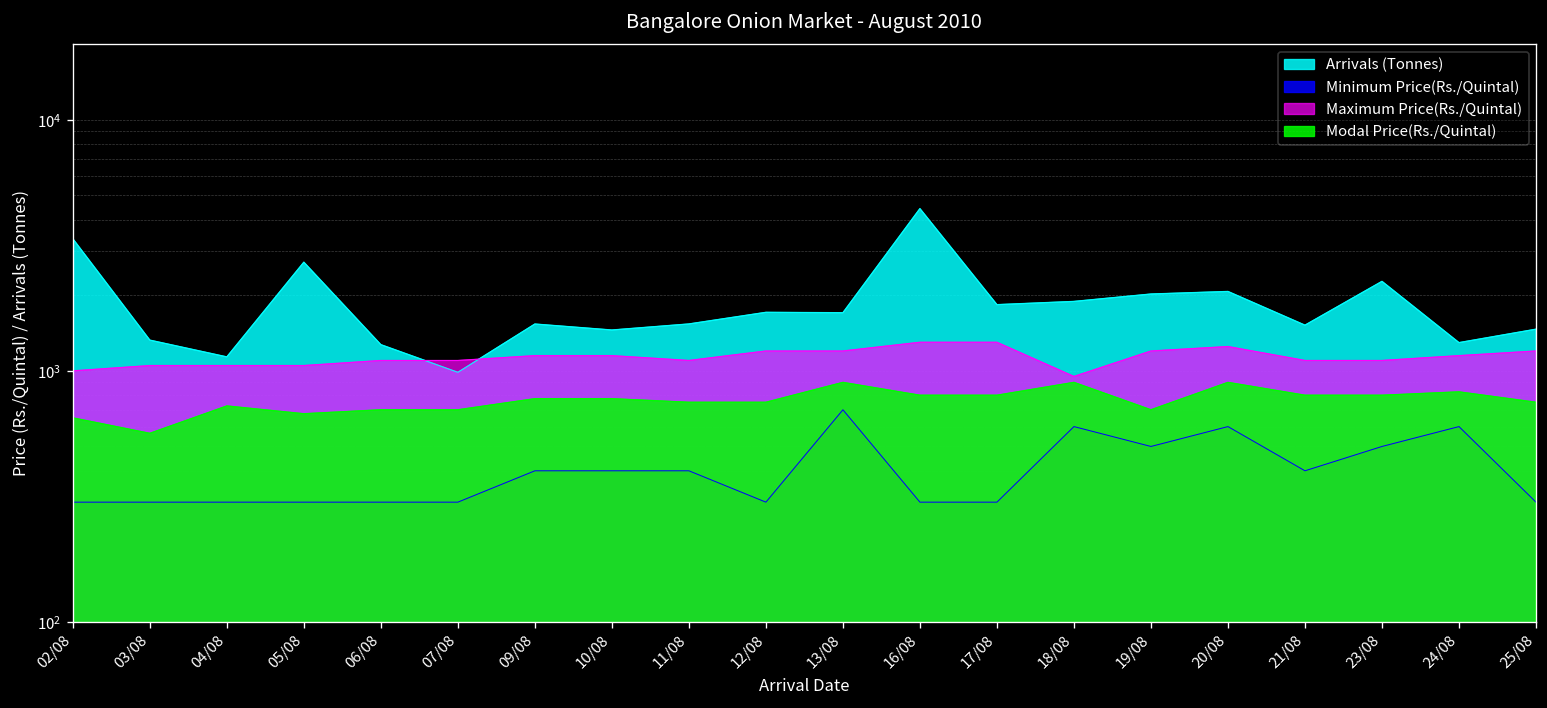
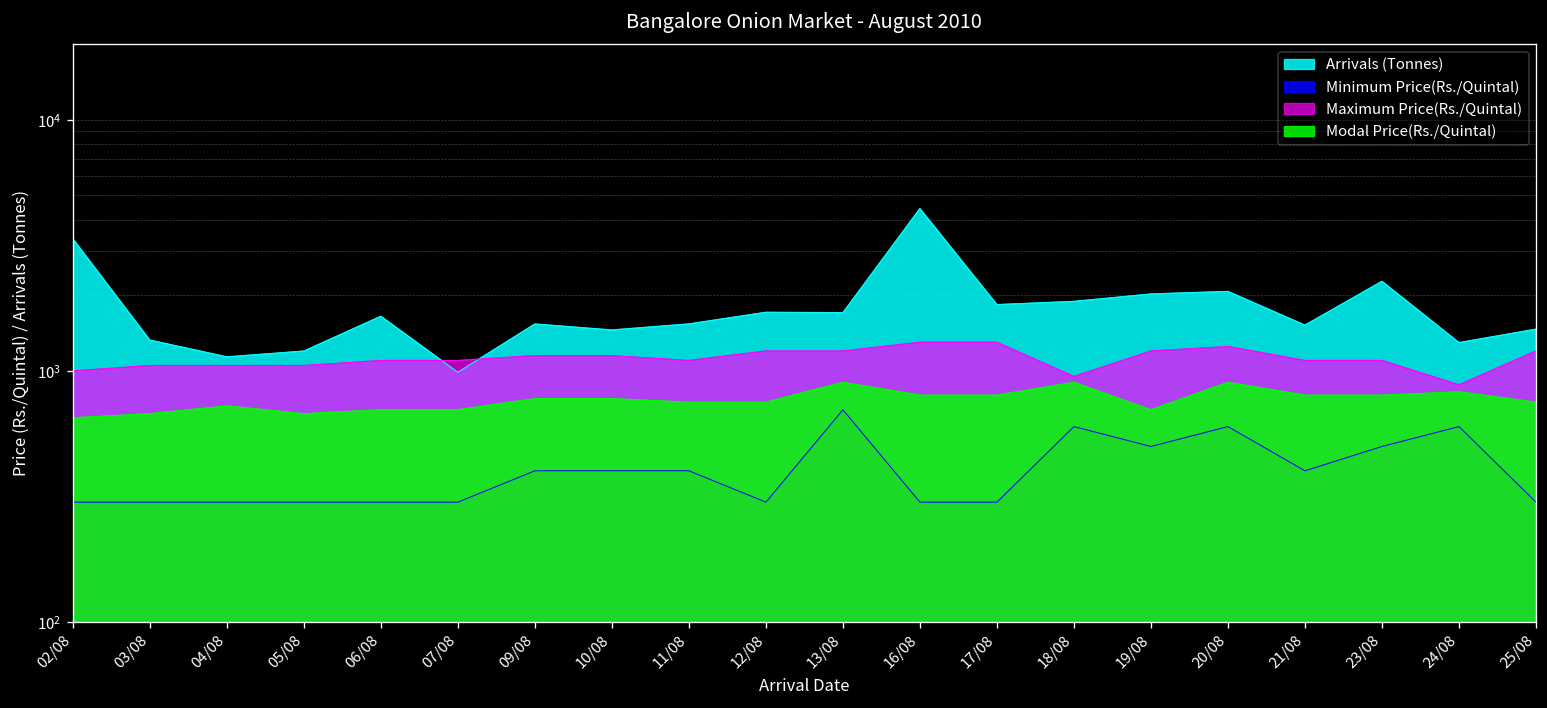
  {
    "Arrivals (Tonnes)": {
      "02/08": 3400,
      "03/08": 1300,
      "04/08": 1100,
-     "05/08": 2700,
-     "06/08": 1300,
+     "05/08": 1200,
+     "06/08": 1700,
      "07/08": 1000,
      "09/08": 1500,
      "10/08": 1500,
      "11/08": 1500,
      "12/08": 1700,
      "13/08": 1700,
      "16/08": 4400,
      "17/08": 1800,
      "18/08": 1900,
      "19/08": 2000,
      "20/08": 2100,
      "21/08": 1500,
      "23/08": 2300,
      "24/08": 1300,
      "25/08": 1500
    },
    "Minimum Price(Rs./Quintal)": {
      "02/08": 300,
      "03/08": 300,
      "04/08": 300,
      "05/08": 300,
      "06/08": 300,
      "07/08": 300,
      "09/08": 400,
      "10/08": 400,
      "11/08": 400,
      "12/08": 300,
      "13/08": 700,
      "16/08": 300,
      "17/08": 300,
      "18/08": 600,
      "19/08": 500,
      "20/08": 600,
      "21/08": 400,
      "23/08": 500,
      "24/08": 600,
      "25/08": 300
    },
    "Maximum Price(Rs./Quintal)": {
      "02/08": 1000,
      "03/08": 1100,
      "04/08": 1100,
      "05/08": 1100,
      "06/08": 1100,
      "07/08": 1100,
      "09/08": 1200,
      "10/08": 1200,
      "11/08": 1100,
      "12/08": 1200,
      "13/08": 1200,
      "16/08": 1300,
      "17/08": 1300,
      "18/08": 1000,
      "19/08": 1200,
      "20/08": 1300,
      "21/08": 1100,
      "23/08": 1100,
-     "24/08": 1200,
+     "24/08": 880,
      "25/08": 1200
    },
    "Modal Price(Rs./Quintal)": {
      "02/08": 650,
-     "03/08": 560,
+     "03/08": 680,
      "04/08": 730,
      "05/08": 680,
      "06/08": 700,
      "07/08": 700,
      "09/08": 780,
      "10/08": 780,
      "11/08": 750,
      "12/08": 750,
      "13/08": 900,
      "16/08": 800,
      "17/08": 800,
      "18/08": 900,
      "19/08": 700,
      "20/08": 900,
      "21/08": 800,
      "23/08": 800,
      "24/08": 830,
      "25/08": 750
    }
  }
